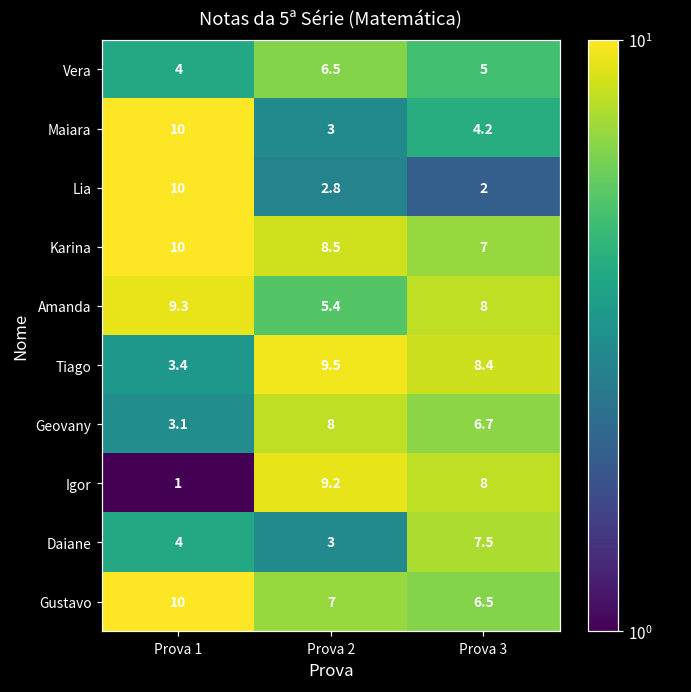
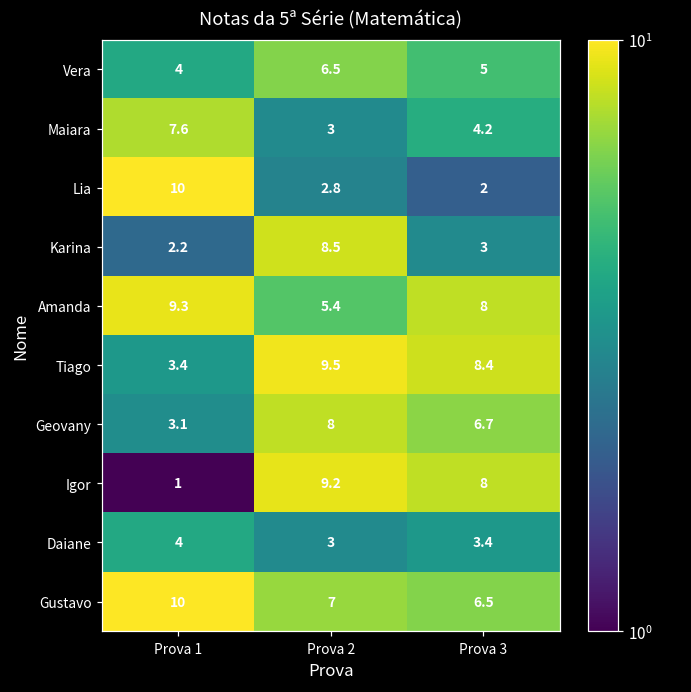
  {
    "Vera": {
      "Prova 1": 4,
      "Prova 2": 6.5,
      "Prova 3": 5
    },
    "Maiara": {
-     "Prova 1": 10,
+     "Prova 1": 7.6,
      "Prova 2": 3,
      "Prova 3": 4.2
    },
    "Lia": {
      "Prova 1": 10,
      "Prova 2": 2.8,
      "Prova 3": 2
    },
    "Karina": {
-     "Prova 1": 10,
+     "Prova 1": 2.2,
      "Prova 2": 8.5,
-     "Prova 3": 7
+     "Prova 3": 3
    },
    "Amanda": {
      "Prova 1": 9.3,
      "Prova 2": 5.4,
      "Prova 3": 8
    },
    "Tiago": {
      "Prova 1": 3.4,
      "Prova 2": 9.5,
      "Prova 3": 8.4
    },
    "Geovany": {
      "Prova 1": 3.1,
      "Prova 2": 8,
      "Prova 3": 6.7
    },
    "Igor": {
      "Prova 1": 1,
      "Prova 2": 9.2,
      "Prova 3": 8
    },
    "Daiane": {
      "Prova 1": 4,
      "Prova 2": 3,
-     "Prova 3": 7.5
+     "Prova 3": 3.4
    },
    "Gustavo": {
      "Prova 1": 10,
      "Prova 2": 7,
      "Prova 3": 6.5
    }
  }
